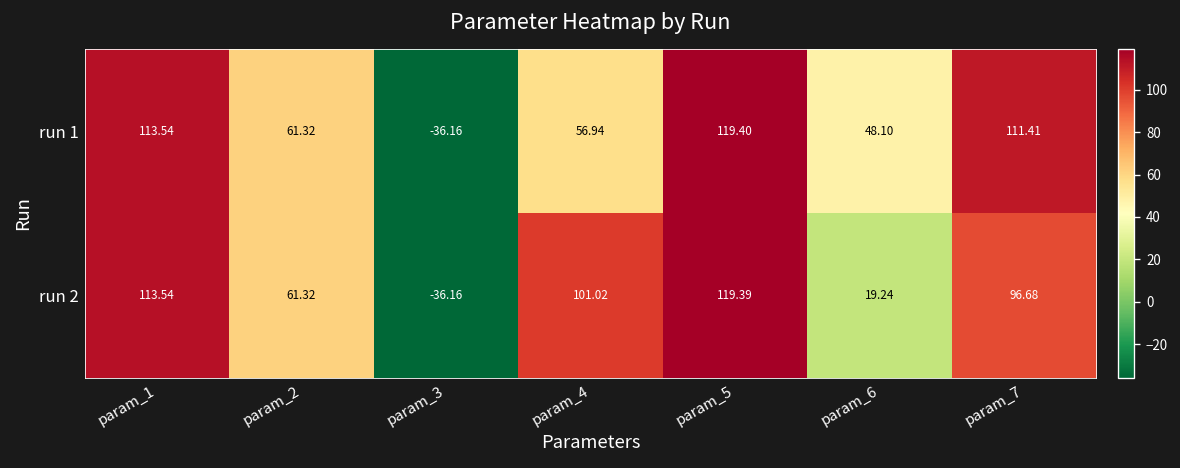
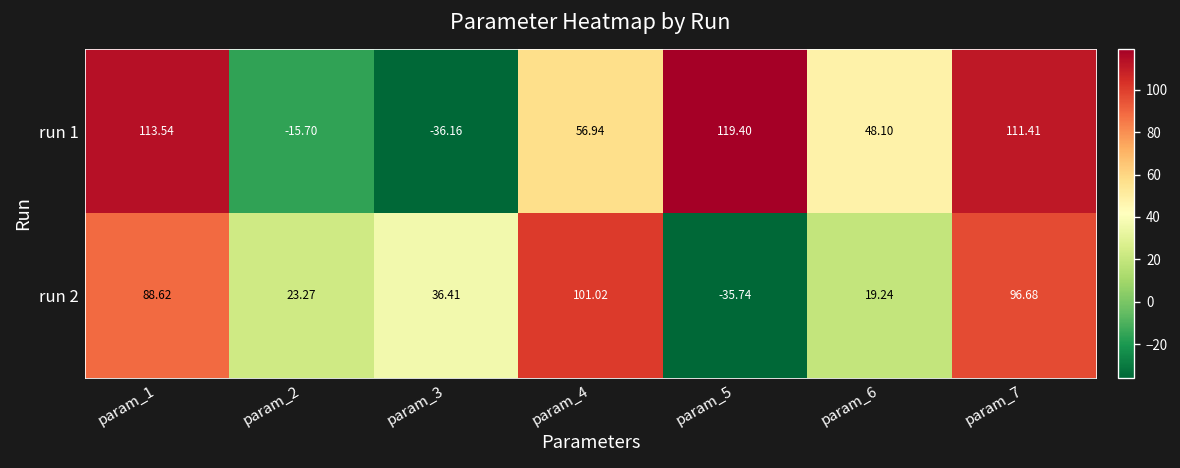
  {
    "run 1": {
      "param_1": 113.54,
-     "param_2": 61.32,
+     "param_2": -15.70,
      "param_3": -36.16,
      "param_4": 56.94,
      "param_5": 119.40,
      "param_6": 48.10,
      "param_7": 111.41
    },
    "run 2": {
-     "param_1": 113.54,
-     "param_2": 61.32,
-     "param_3": -36.16,
+     "param_1": 88.62,
+     "param_2": 23.27,
+     "param_3": 36.41,
      "param_4": 101.02,
-     "param_5": 119.39,
+     "param_5": -35.74,
      "param_6": 19.24,
      "param_7": 96.68
    }
  }
